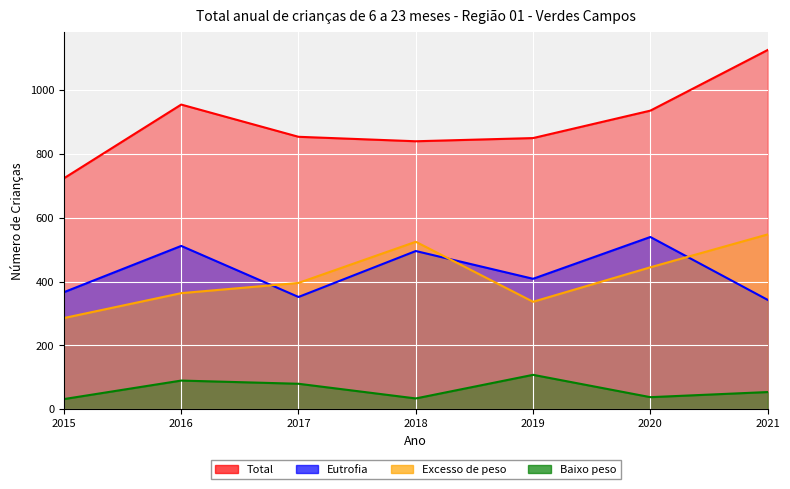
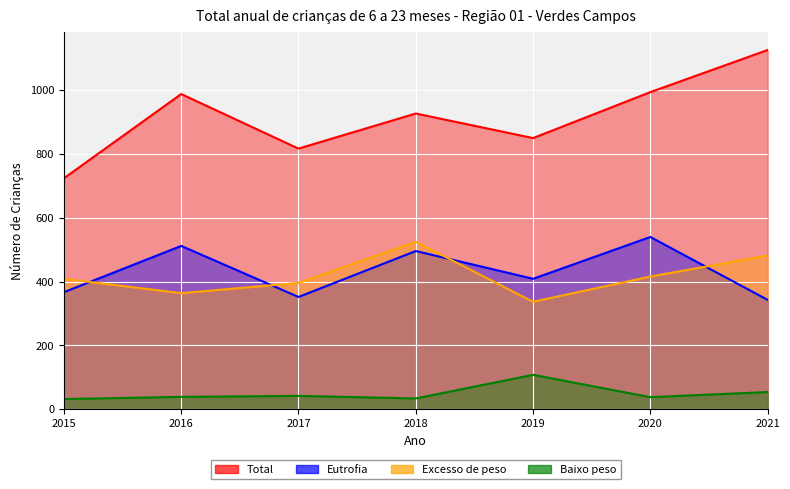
  {
    "Total": {
      "2015": 720,
-     "2016": 960,
-     "2017": 850,
-     "2018": 840,
+     "2016": 990,
+     "2017": 820,
+     "2018": 930,
      "2019": 850,
-     "2020": 940,
+     "2020": 990,
      "2021": 1130
    },
    "Eutrofia": {
      "2015": 370,
      "2016": 510,
      "2017": 350,
      "2018": 500,
      "2019": 410,
      "2020": 540,
      "2021": 340
    },
    "Excesso de peso": {
-     "2015": 290,
+     "2015": 410,
      "2016": 360,
      "2017": 400,
      "2018": 530,
      "2019": 340,
-     "2020": 450,
-     "2021": 550
+     "2020": 420,
+     "2021": 480
    },
    "Baixo peso": {
      "2015": 30,
-     "2016": 90,
-     "2017": 80,
+     "2016": 40,
+     "2017": 40,
      "2018": 30,
      "2019": 110,
      "2020": 40,
      "2021": 50
    }
  }
